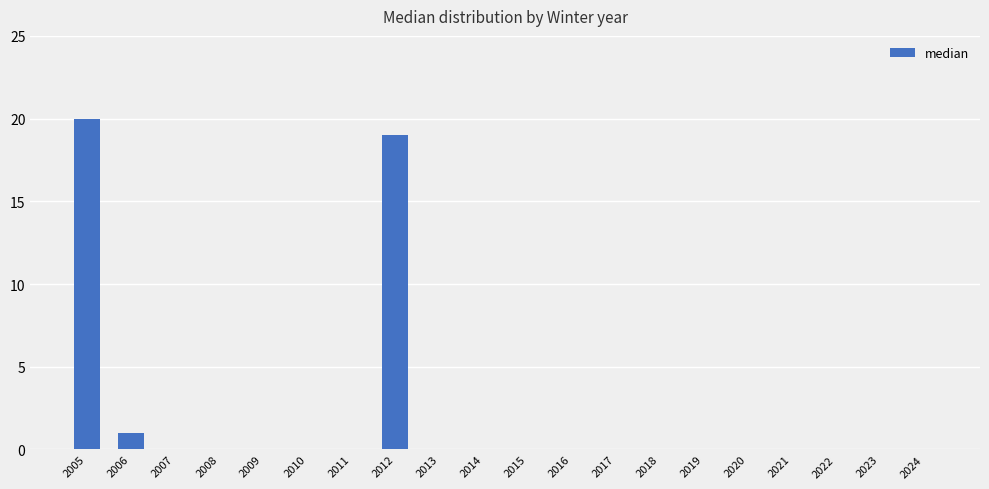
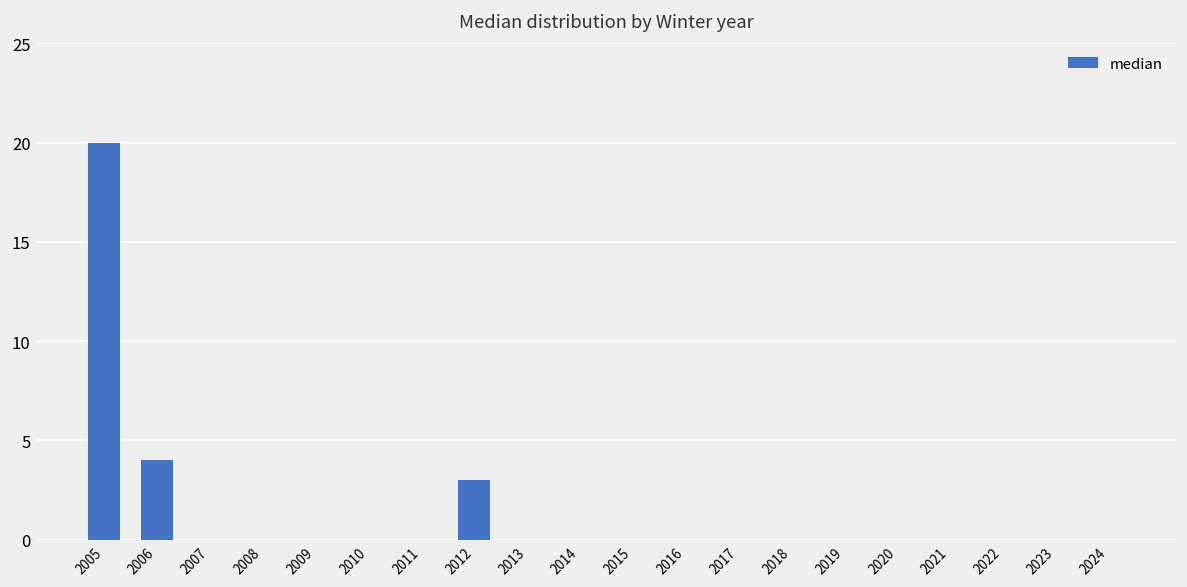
  {
    "2005": 20,
-   "2006": 1,
+   "2006": 4,
    "2007": 0,
    "2008": 0,
    "2009": 0,
    "2010": 0,
    "2011": 0,
-   "2012": 19,
+   "2012": 3,
    "2013": 0,
    "2014": 0,
    "2015": 0,
    "2016": 0,
    "2017": 0,
    "2018": 0,
    "2019": 0,
    "2020": 0,
    "2021": 0,
    "2022": 0,
    "2023": 0,
    "2024": 0
  }
